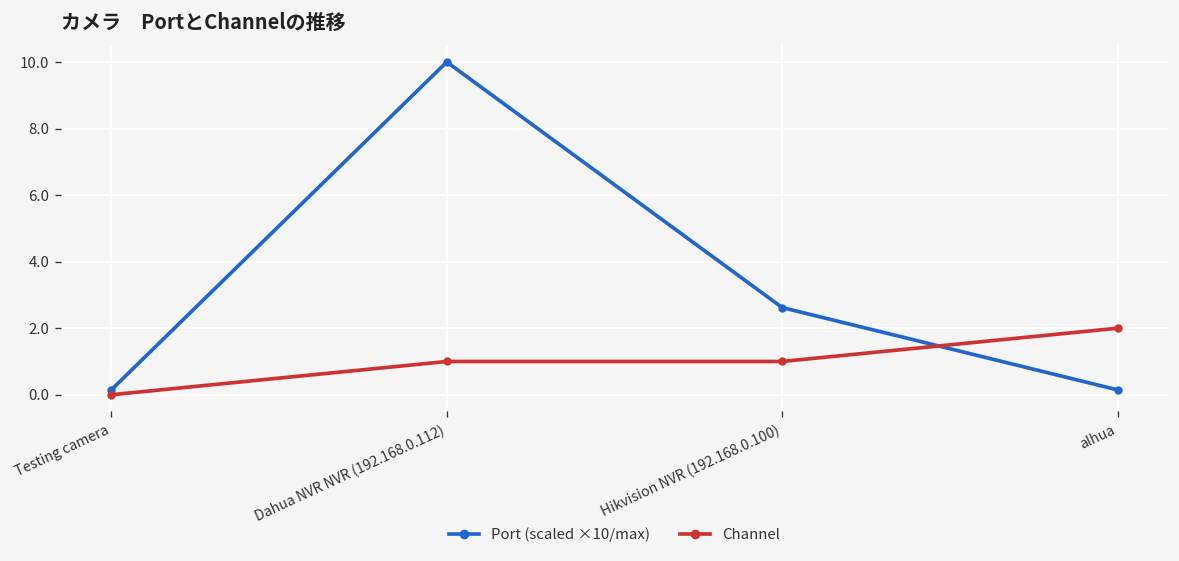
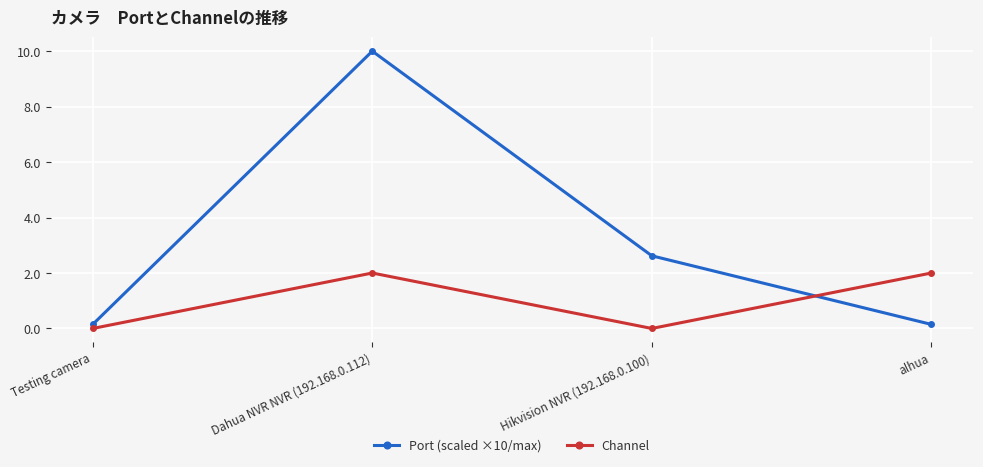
  {
    "Port (scaled ×10/max)": {
      "Testing camera": 0.1,
      "Dahua NVR NVR (192.168.0.112)": 10,
      "Hikvision NVR (192.168.0.100)": 2.6,
      "alhua": 0.1
    },
    "Channel": {
      "Testing camera": 0,
-     "Dahua NVR NVR (192.168.0.112)": 1,
-     "Hikvision NVR (192.168.0.100)": 1,
+     "Dahua NVR NVR (192.168.0.112)": 2,
+     "Hikvision NVR (192.168.0.100)": 0,
      "alhua": 2
    }
  }
